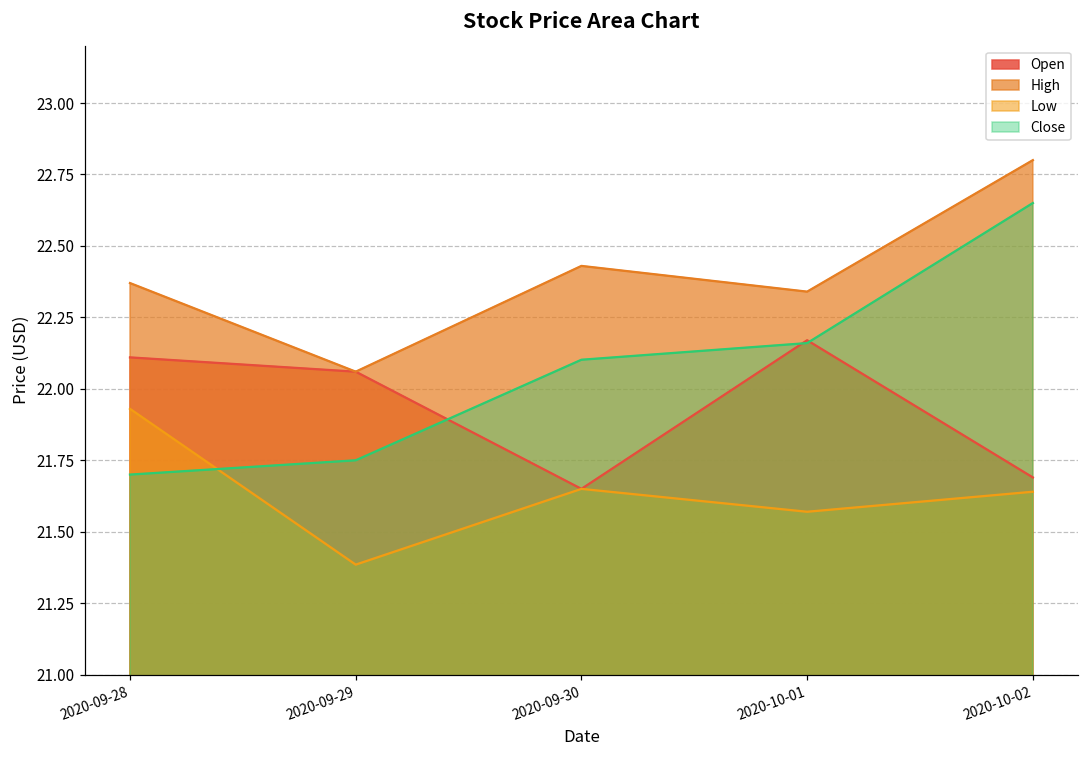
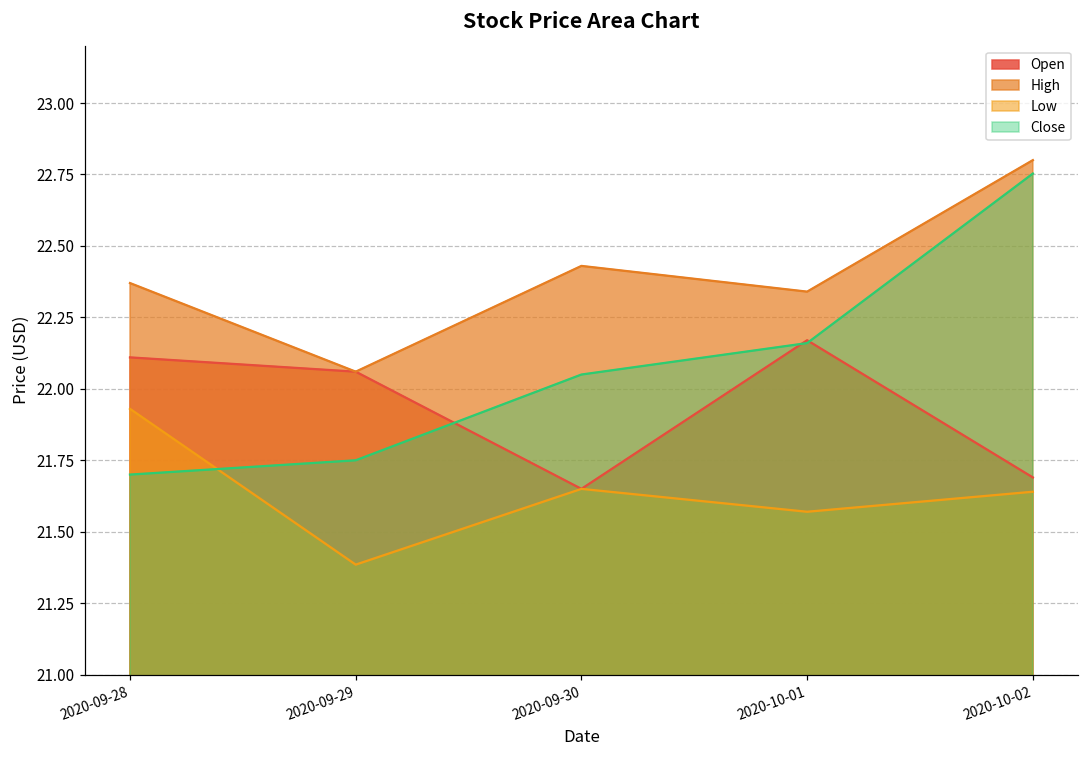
  {
    "Close": {
      "2020-09-28": 21.70,
      "2020-09-29": 21.75,
-     "2020-09-30": 22.10,
+     "2020-09-30": 22.05,
      "2020-10-01": 22.16,
-     "2020-10-02": 22.65
+     "2020-10-02": 22.75
    }
  }
